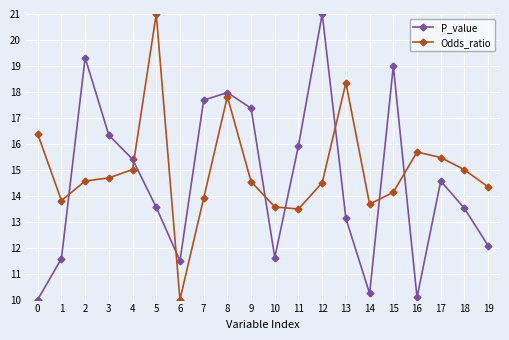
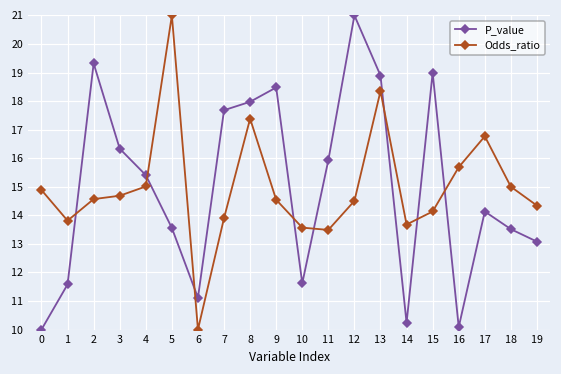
  {
    "P_value": {
      "0": 10.0,
      "1": 11.6,
      "2": 19.3,
      "3": 16.3,
      "4": 15.4,
      "5": 13.6,
-     "6": 11.5,
+     "6": 11.1,
      "7": 17.7,
      "8": 18.0,
-     "9": 17.4,
+     "9": 18.5,
      "10": 11.6,
      "11": 15.9,
      "12": 21.0,
-     "13": 13.1,
+     "13": 18.9,
      "14": 10.2,
      "15": 19.0,
      "16": 10.1,
-     "17": 14.6,
+     "17": 14.1,
      "18": 13.5,
-     "19": 12.1
+     "19": 13.1
    },
    "Odds_ratio": {
-     "0": 16.4,
+     "0": 14.9,
      "1": 13.8,
      "2": 14.6,
      "3": 14.7,
      "4": 15.0,
      "5": 21.0,
      "6": 10.0,
      "7": 13.9,
-     "8": 17.8,
+     "8": 17.4,
      "9": 14.5,
      "10": 13.6,
      "11": 13.5,
      "12": 14.5,
      "13": 18.3,
      "14": 13.7,
      "15": 14.1,
      "16": 15.7,
-     "17": 15.5,
+     "17": 16.8,
      "18": 15.0,
      "19": 14.3
    }
  }
